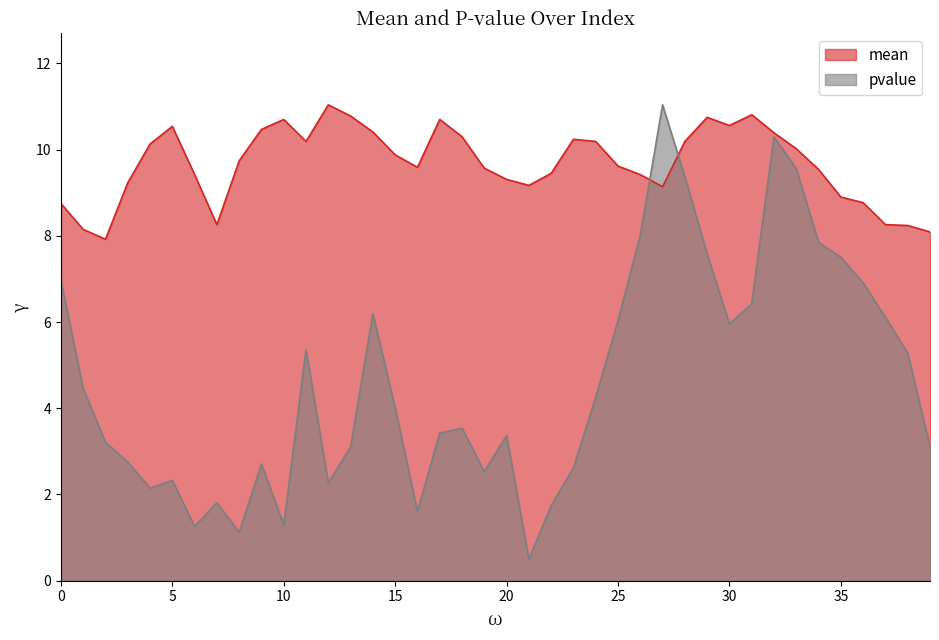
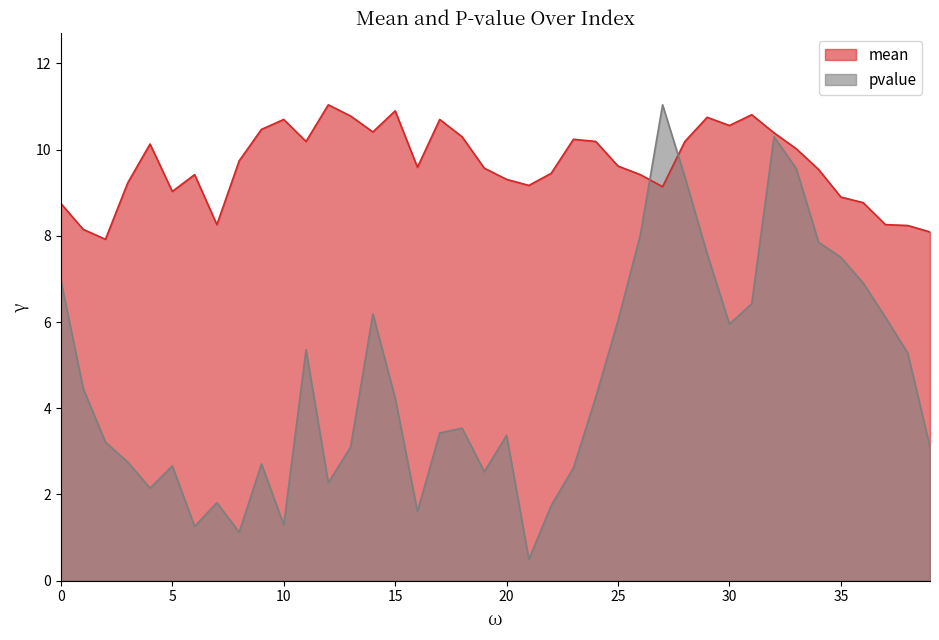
  {
    "mean": {
      "0": 8.8,
-     "5": 10.5,
+     "5": 9.0,
      "10": 10.7,
-     "15": 9.9,
+     "15": 10.9,
      "20": 9.3,
      "25": 9.6,
      "30": 10.6,
      "35": 8.9
    },
    "pvalue": {
      "0": 7.0,
-     "5": 2.3,
+     "5": 2.7,
      "10": 1.3,
-     "15": 4.0,
+     "15": 4.2,
      "20": 3.4,
      "25": 6.0,
      "30": 6.0,
      "35": 7.5
    }
  }
